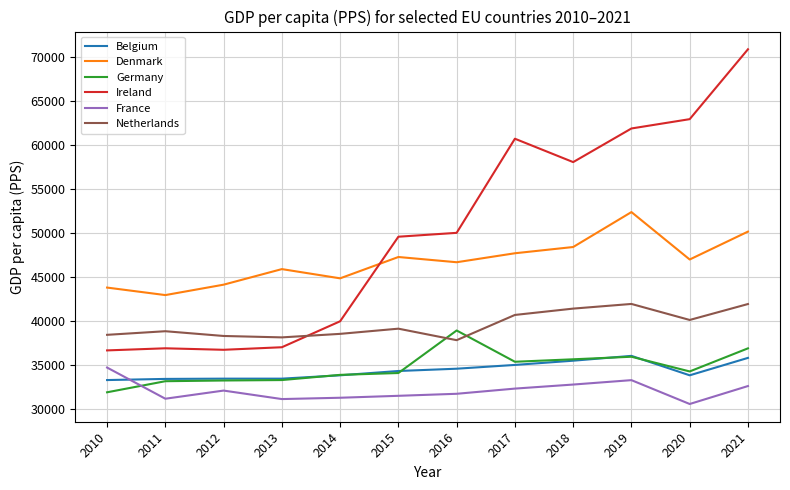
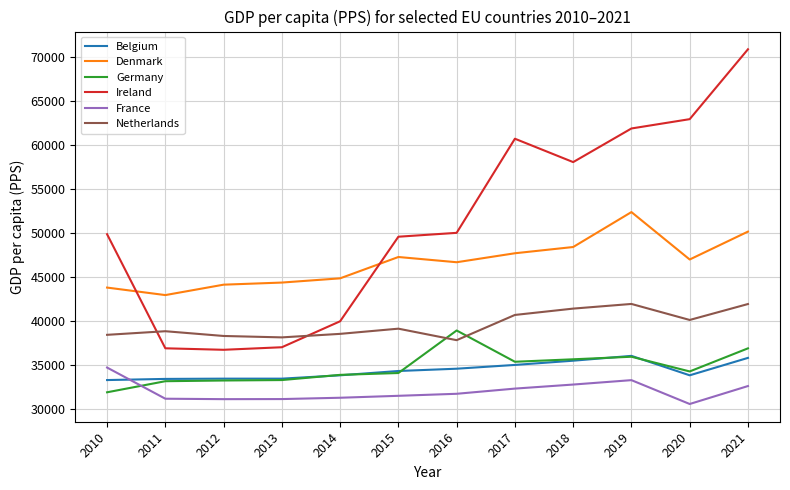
  {
    "Belgium": {
      "2010": 33000,
      "2016": 35000,
      "2017": 35000,
      "2020": 34000,
      "2021": 36000
    },
    "Denmark": {
      "2010": 44000,
      "2011": 43000,
      "2012": 44000,
-     "2013": 46000,
+     "2013": 44000,
      "2014": 45000,
      "2015": 47000,
      "2016": 47000,
      "2017": 48000,
      "2018": 48000,
      "2019": 52000,
      "2020": 47000,
      "2021": 50000
    },
    "Germany": {
      "2010": 32000,
      "2016": 39000,
      "2017": 35000,
      "2020": 34000,
      "2021": 37000
    },
    "Ireland": {
-     "2010": 37000,
+     "2010": 50000,
      "2011": 37000,
      "2012": 37000,
      "2013": 37000,
      "2014": 40000,
      "2015": 50000,
      "2016": 50000,
      "2017": 61000,
      "2018": 58000,
      "2019": 62000,
      "2020": 63000,
      "2021": 71000
    },
    "France": {
      "2010": 35000,
      "2011": 31000,
-     "2012": 32000,
+     "2012": 31000,
      "2013": 31000,
      "2014": 31000,
      "2015": 32000,
      "2016": 32000,
      "2017": 32000,
      "2018": 33000,
      "2019": 33000,
      "2020": 31000,
      "2021": 33000
    },
    "Netherlands": {
      "2010": 38000,
      "2011": 39000,
      "2012": 38000,
      "2013": 38000,
      "2014": 39000,
      "2015": 39000,
      "2016": 38000,
      "2017": 41000,
      "2018": 41000,
      "2019": 42000,
      "2020": 40000,
      "2021": 42000
    }
  }
